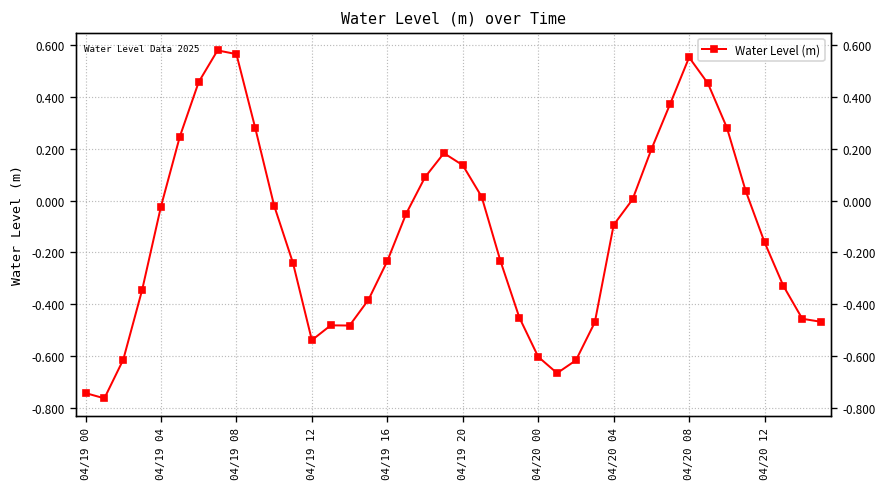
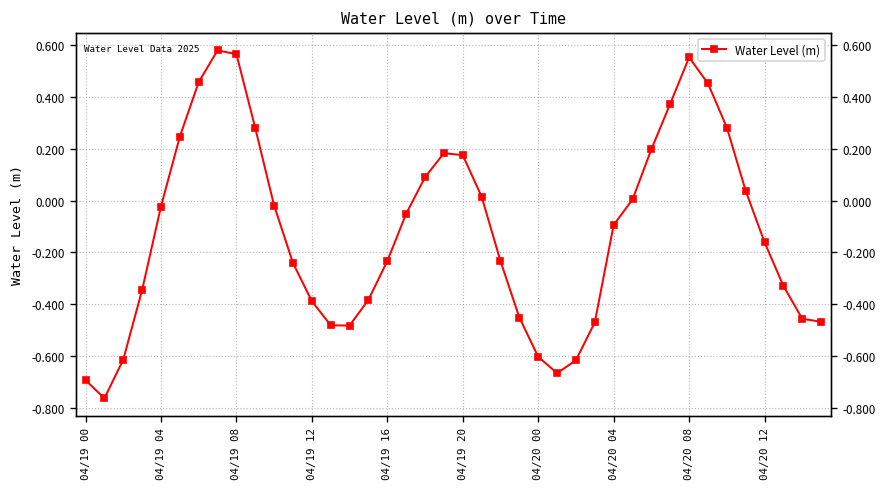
  {
-   "04/19 00": -0.74,
+   "04/19 00": -0.69,
    "04/19 04": -0.02,
    "04/19 08": 0.56,
-   "04/19 12": -0.54,
+   "04/19 12": -0.39,
    "04/19 16": -0.23,
-   "04/19 20": 0.14,
+   "04/19 20": 0.17,
    "04/20 00": -0.60,
    "04/20 04": -0.09,
    "04/20 08": 0.55,
    "04/20 12": -0.16
  }
